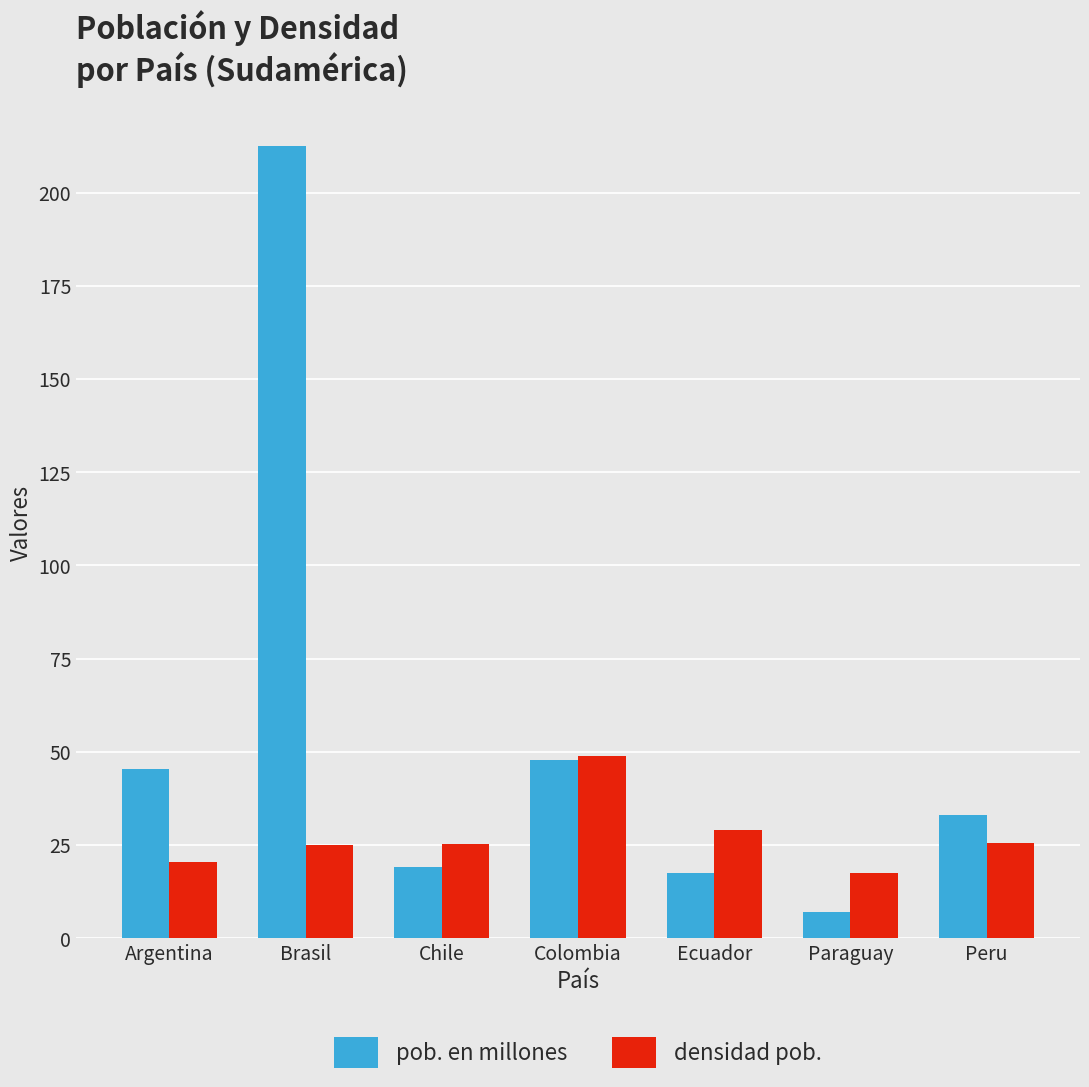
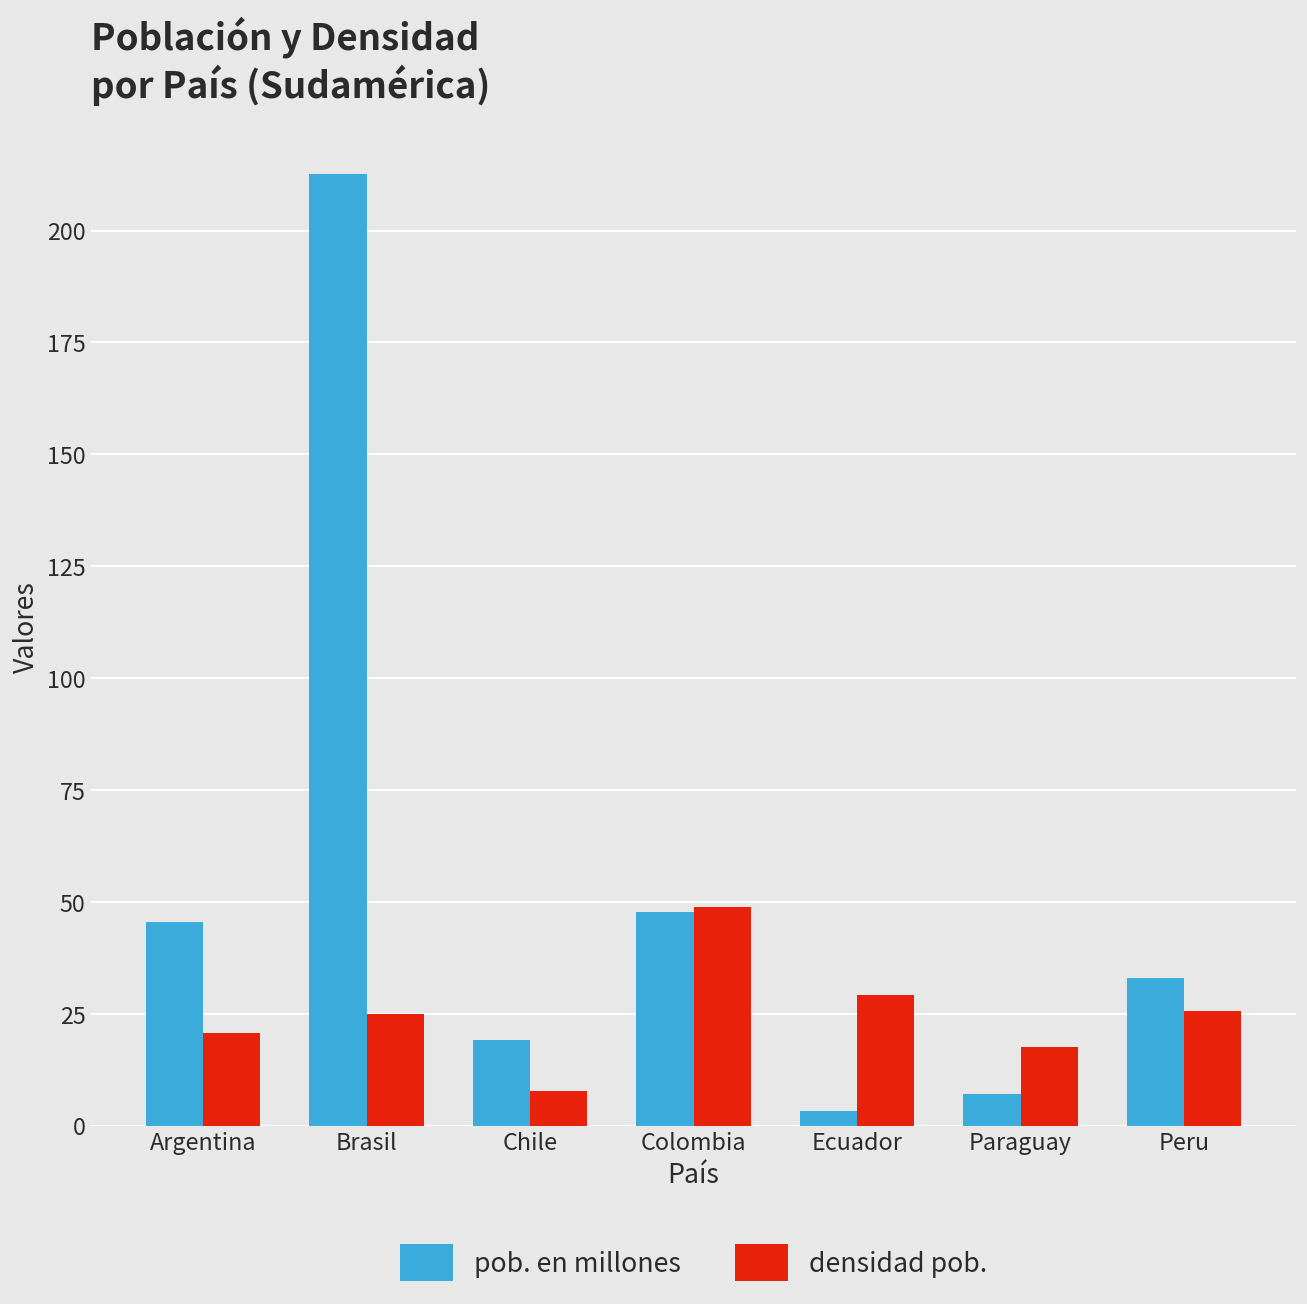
  {
    "pob. en millones": {
      "Argentina": 45,
      "Brasil": 213,
      "Chile": 19,
      "Colombia": 48,
-     "Ecuador": 18,
+     "Ecuador": 3,
      "Paraguay": 7,
      "Peru": 33
    },
    "densidad pob.": {
      "Argentina": 21,
      "Brasil": 25,
-     "Chile": 25,
+     "Chile": 8,
      "Colombia": 49,
      "Ecuador": 29,
      "Paraguay": 18,
      "Peru": 26
    }
  }
